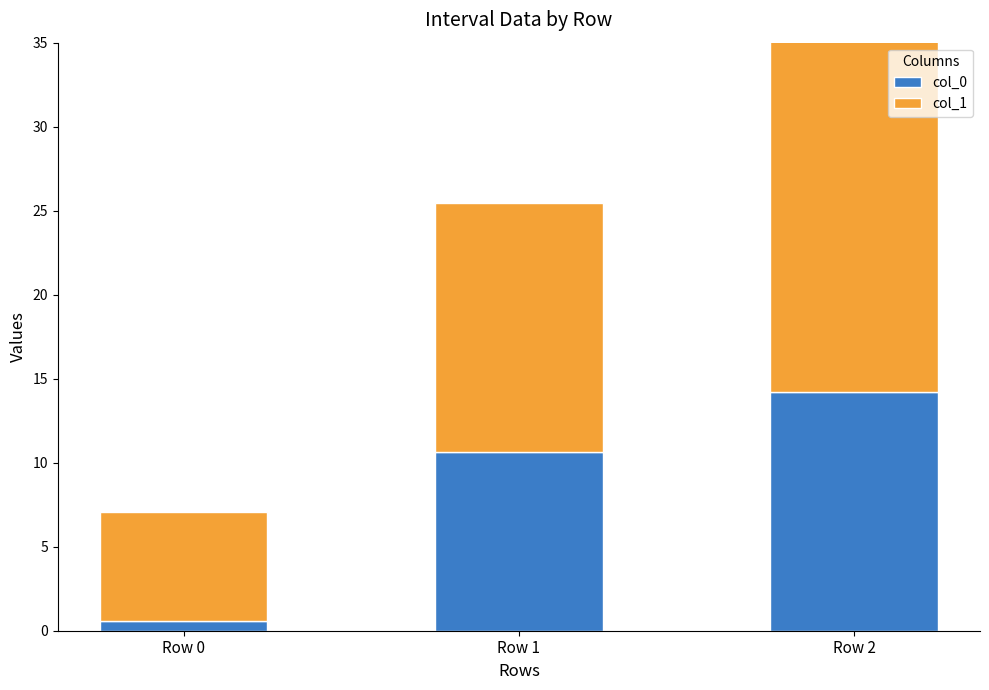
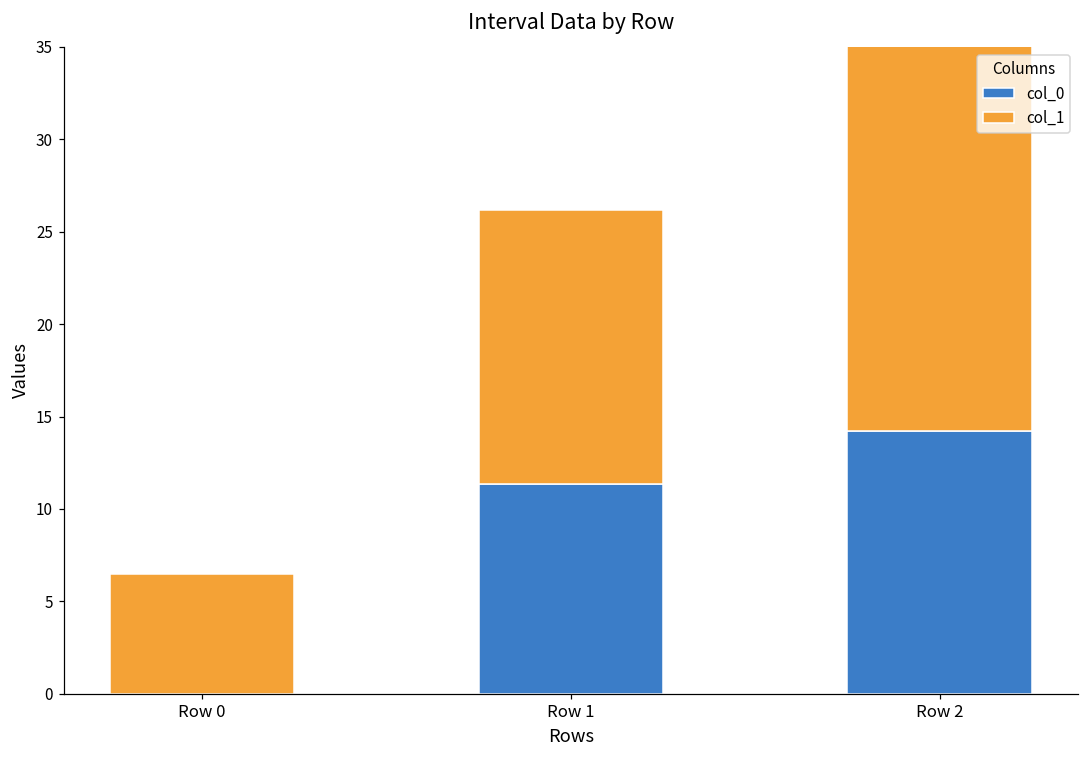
  {
    "col_0": {
-     "Row 0": 0.6,
-     "Row 1": 10.6,
+     "Row 0": 0.0,
+     "Row 1": 11.4,
      "Row 2": 14.2
    },
    "col_1": {
      "Row 0": 6.5,
      "Row 1": 14.8
    }
  }
